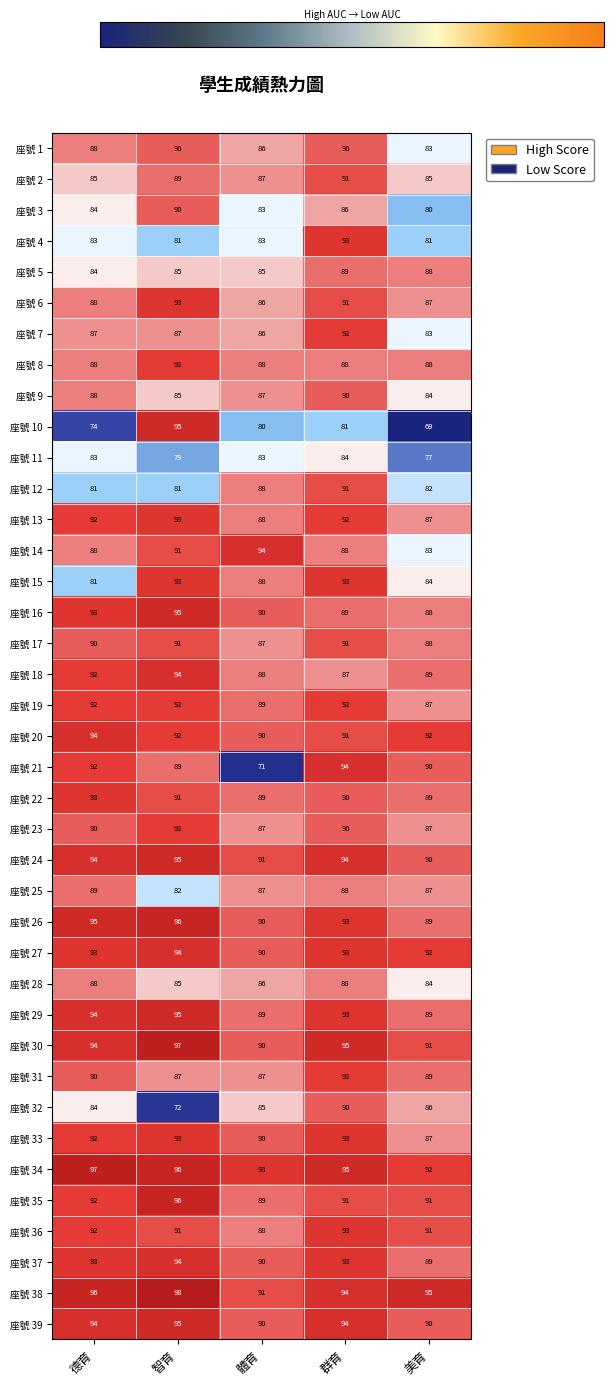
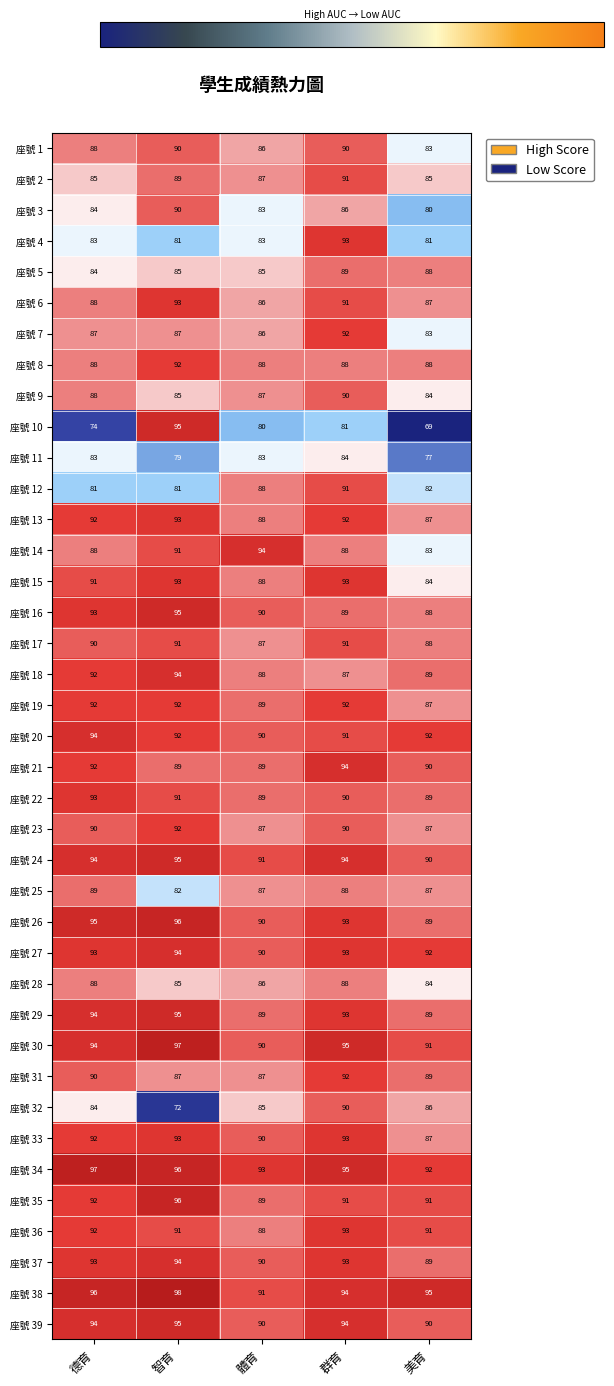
  {
    "座號 1": {
      "德育": 88,
      "智育": 90,
      "體育": 86,
      "群育": 90,
      "美育": 83
    },
    "座號 2": {
      "德育": 85,
      "智育": 89,
      "體育": 87,
      "群育": 91,
      "美育": 85
    },
    "座號 3": {
      "德育": 84,
      "智育": 90,
      "體育": 83,
      "群育": 86,
      "美育": 80
    },
    "座號 4": {
      "德育": 83,
      "智育": 81,
      "體育": 83,
      "群育": 93,
      "美育": 81
    },
    "座號 5": {
      "德育": 84,
      "智育": 85,
      "體育": 85,
      "群育": 89,
      "美育": 88
    },
    "座號 6": {
      "德育": 88,
      "智育": 93,
      "體育": 86,
      "群育": 91,
      "美育": 87
    },
    "座號 7": {
      "德育": 87,
      "智育": 87,
      "體育": 86,
      "群育": 92,
      "美育": 83
    },
    "座號 8": {
      "德育": 88,
      "智育": 92,
      "體育": 88,
      "群育": 88,
      "美育": 88
    },
    "座號 9": {
      "德育": 88,
      "智育": 85,
      "體育": 87,
      "群育": 90,
      "美育": 84
    },
    "座號 10": {
      "德育": 74,
      "智育": 95,
      "體育": 80,
      "群育": 81,
      "美育": 69
    },
    "座號 11": {
      "德育": 83,
      "智育": 79,
      "體育": 83,
      "群育": 84,
      "美育": 77
    },
    "座號 12": {
      "德育": 81,
      "智育": 81,
      "體育": 88,
      "群育": 91,
      "美育": 82
    },
    "座號 13": {
      "德育": 92,
      "智育": 93,
      "體育": 88,
      "群育": 92,
      "美育": 87
    },
    "座號 14": {
      "德育": 88,
      "智育": 91,
      "體育": 94,
      "群育": 88,
      "美育": 83
    },
    "座號 15": {
-     "德育": 81,
+     "德育": 91,
      "智育": 93,
      "體育": 88,
      "群育": 93,
      "美育": 84
    },
    "座號 16": {
      "德育": 93,
      "智育": 95,
      "體育": 90,
      "群育": 89,
      "美育": 88
    },
    "座號 17": {
      "德育": 90,
      "智育": 91,
      "體育": 87,
      "群育": 91,
      "美育": 88
    },
    "座號 18": {
      "德育": 92,
      "智育": 94,
      "體育": 88,
      "群育": 87,
      "美育": 89
    },
    "座號 19": {
      "德育": 92,
      "智育": 92,
      "體育": 89,
      "群育": 92,
      "美育": 87
    },
    "座號 20": {
      "德育": 94,
      "智育": 92,
      "體育": 90,
      "群育": 91,
      "美育": 92
    },
    "座號 21": {
      "德育": 92,
      "智育": 89,
-     "體育": 71,
+     "體育": 89,
      "群育": 94,
      "美育": 90
    },
    "座號 22": {
      "德育": 93,
      "智育": 91,
      "體育": 89,
      "群育": 90,
      "美育": 89
    },
    "座號 23": {
      "德育": 90,
      "智育": 92,
      "體育": 87,
      "群育": 90,
      "美育": 87
    },
    "座號 24": {
      "德育": 94,
      "智育": 95,
      "體育": 91,
      "群育": 94,
      "美育": 90
    },
    "座號 25": {
      "德育": 89,
      "智育": 82,
      "體育": 87,
      "群育": 88,
      "美育": 87
    },
    "座號 26": {
      "德育": 95,
      "智育": 96,
      "體育": 90,
      "群育": 93,
      "美育": 89
    },
    "座號 27": {
      "德育": 93,
      "智育": 94,
      "體育": 90,
      "群育": 93,
      "美育": 92
    },
    "座號 28": {
      "德育": 88,
      "智育": 85,
      "體育": 86,
      "群育": 88,
      "美育": 84
    },
    "座號 29": {
      "德育": 94,
      "智育": 95,
      "體育": 89,
      "群育": 93,
      "美育": 89
    },
    "座號 30": {
      "德育": 94,
      "智育": 97,
      "體育": 90,
      "群育": 95,
      "美育": 91
    },
    "座號 31": {
      "德育": 90,
      "智育": 87,
      "體育": 87,
      "群育": 92,
      "美育": 89
    },
    "座號 32": {
      "德育": 84,
      "智育": 72,
      "體育": 85,
      "群育": 90,
      "美育": 86
    },
    "座號 33": {
      "德育": 92,
      "智育": 93,
      "體育": 90,
      "群育": 93,
      "美育": 87
    },
    "座號 34": {
      "德育": 97,
      "智育": 96,
      "體育": 93,
      "群育": 95,
      "美育": 92
    },
    "座號 35": {
      "德育": 92,
      "智育": 96,
      "體育": 89,
      "群育": 91,
      "美育": 91
    },
    "座號 36": {
      "德育": 92,
      "智育": 91,
      "體育": 88,
      "群育": 93,
      "美育": 91
    },
    "座號 37": {
      "德育": 93,
      "智育": 94,
      "體育": 90,
      "群育": 93,
      "美育": 89
    },
    "座號 38": {
      "德育": 96,
      "智育": 98,
      "體育": 91,
      "群育": 94,
      "美育": 95
    },
    "座號 39": {
      "德育": 94,
      "智育": 95,
      "體育": 90,
      "群育": 94,
      "美育": 90
    }
  }
